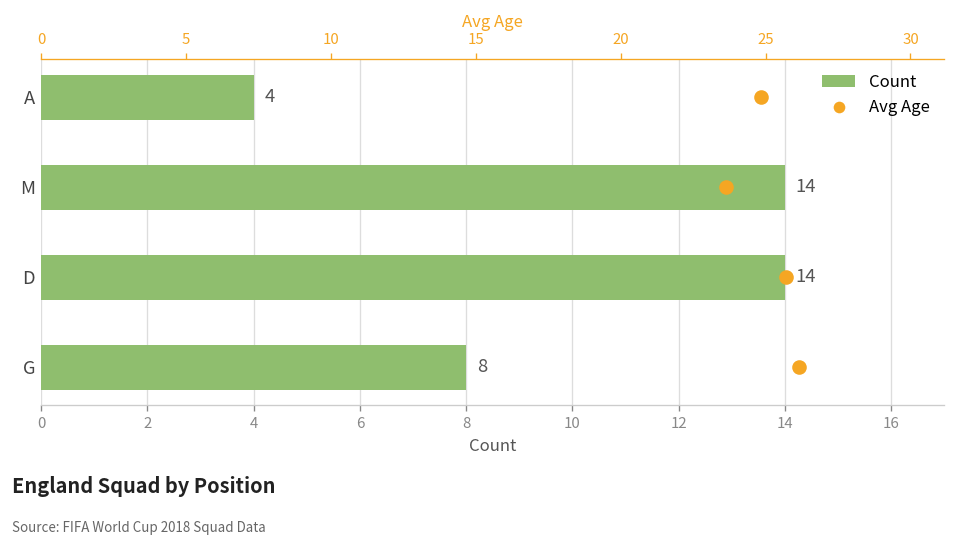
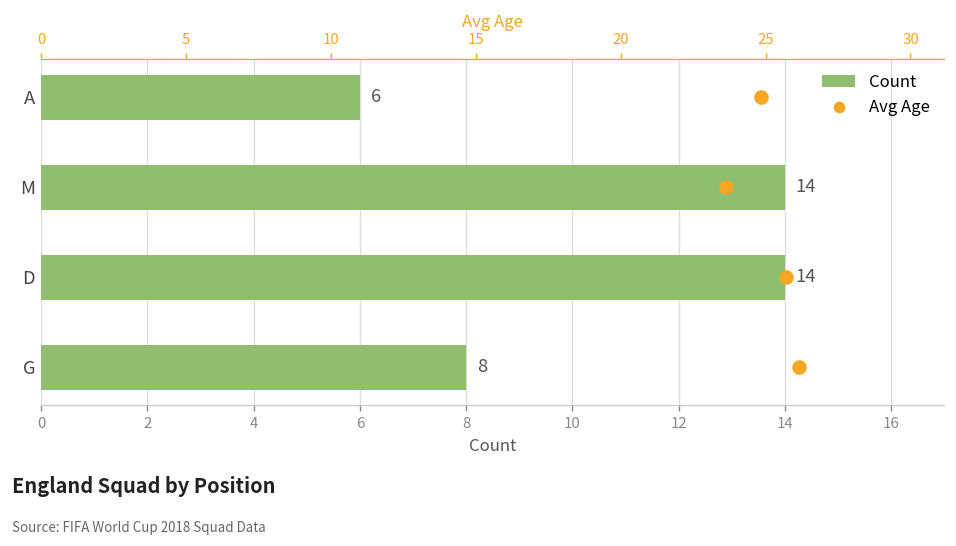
  {
    "Count": {
-     "A": 4,
+     "A": 6,
      "M": 14,
      "D": 14,
      "G": 8
    }
  }
